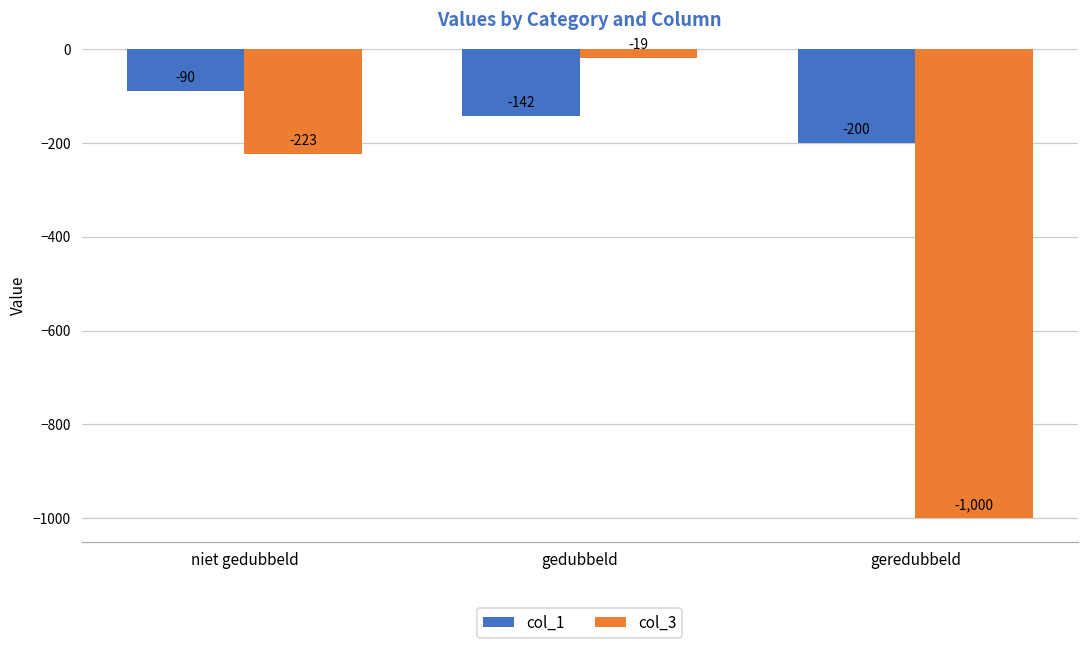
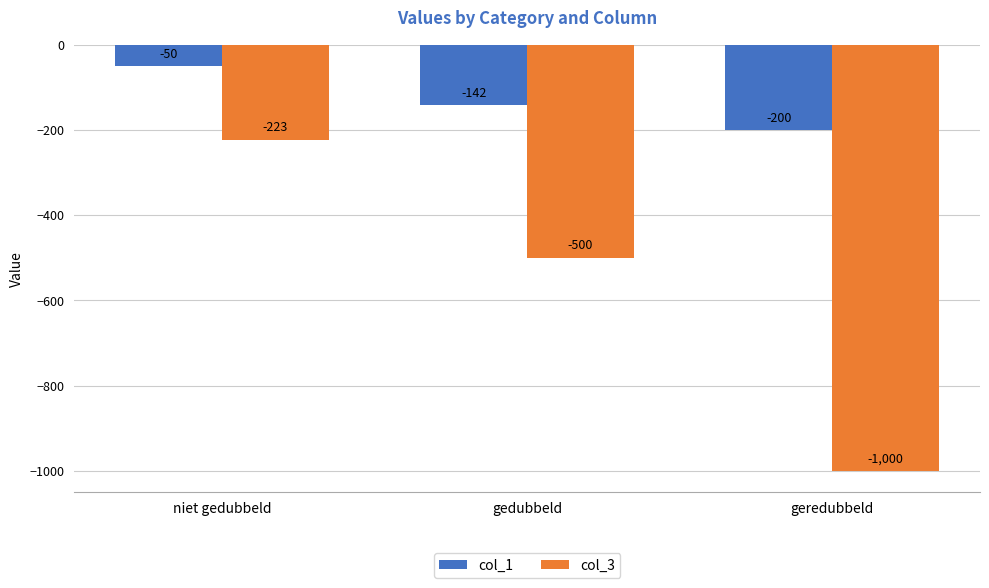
  {
    "col_1": {
-     "niet gedubbeld": "-90",
+     "niet gedubbeld": "-50",
      "gedubbeld": "-142",
      "geredubbeld": "-200"
    },
    "col_3": {
      "niet gedubbeld": "-223",
-     "gedubbeld": "-19",
+     "gedubbeld": "-500",
      "geredubbeld": "-1,000"
    }
  }
